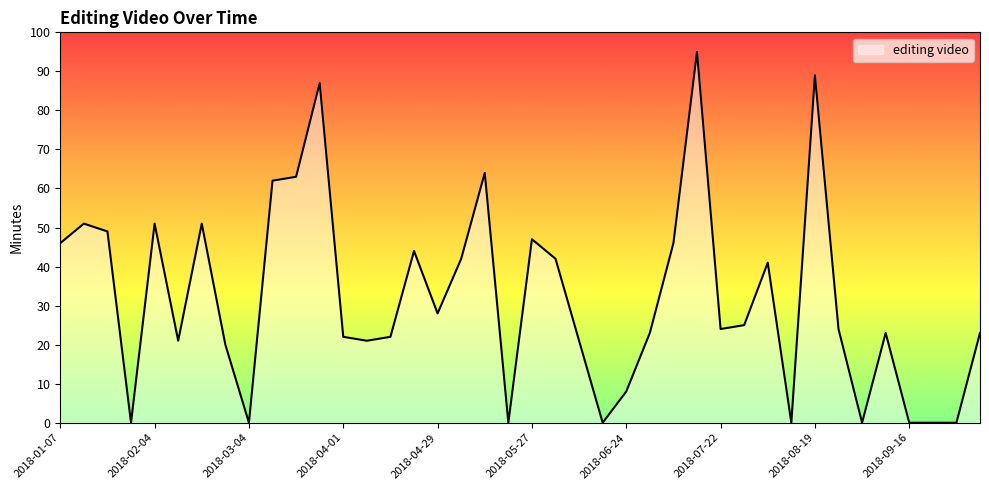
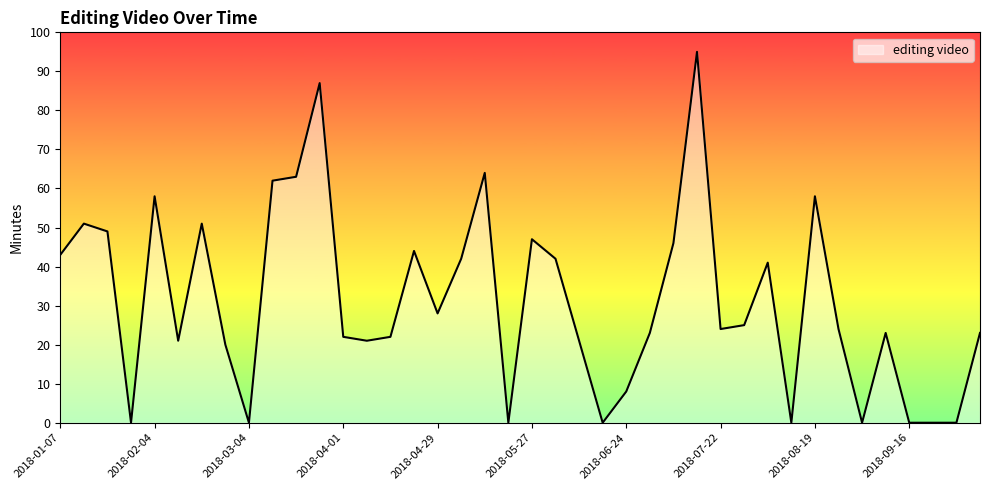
  {
-   "2018-01-07": 46,
-   "2018-02-04": 51,
+   "2018-01-07": 43,
+   "2018-02-04": 58,
    "2018-03-04": 0,
    "2018-04-01": 22,
    "2018-04-29": 28,
    "2018-05-27": 47,
    "2018-06-24": 8,
    "2018-07-22": 24,
-   "2018-08-19": 89,
+   "2018-08-19": 58,
    "2018-09-16": 0
  }
